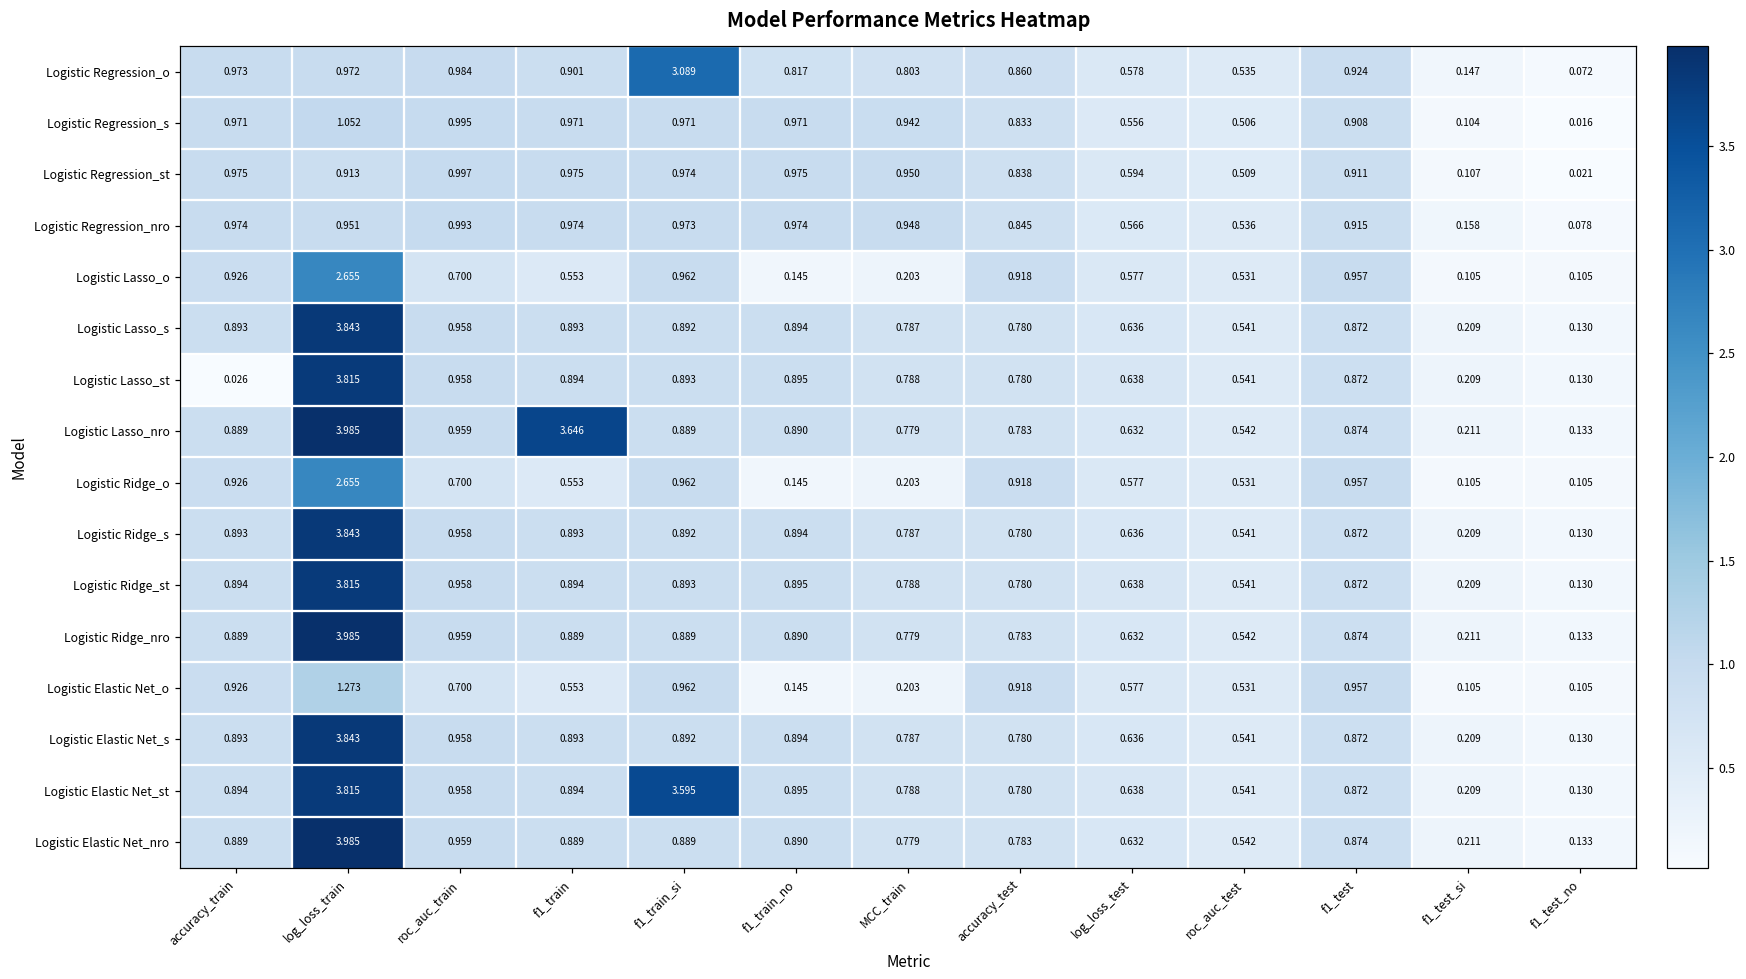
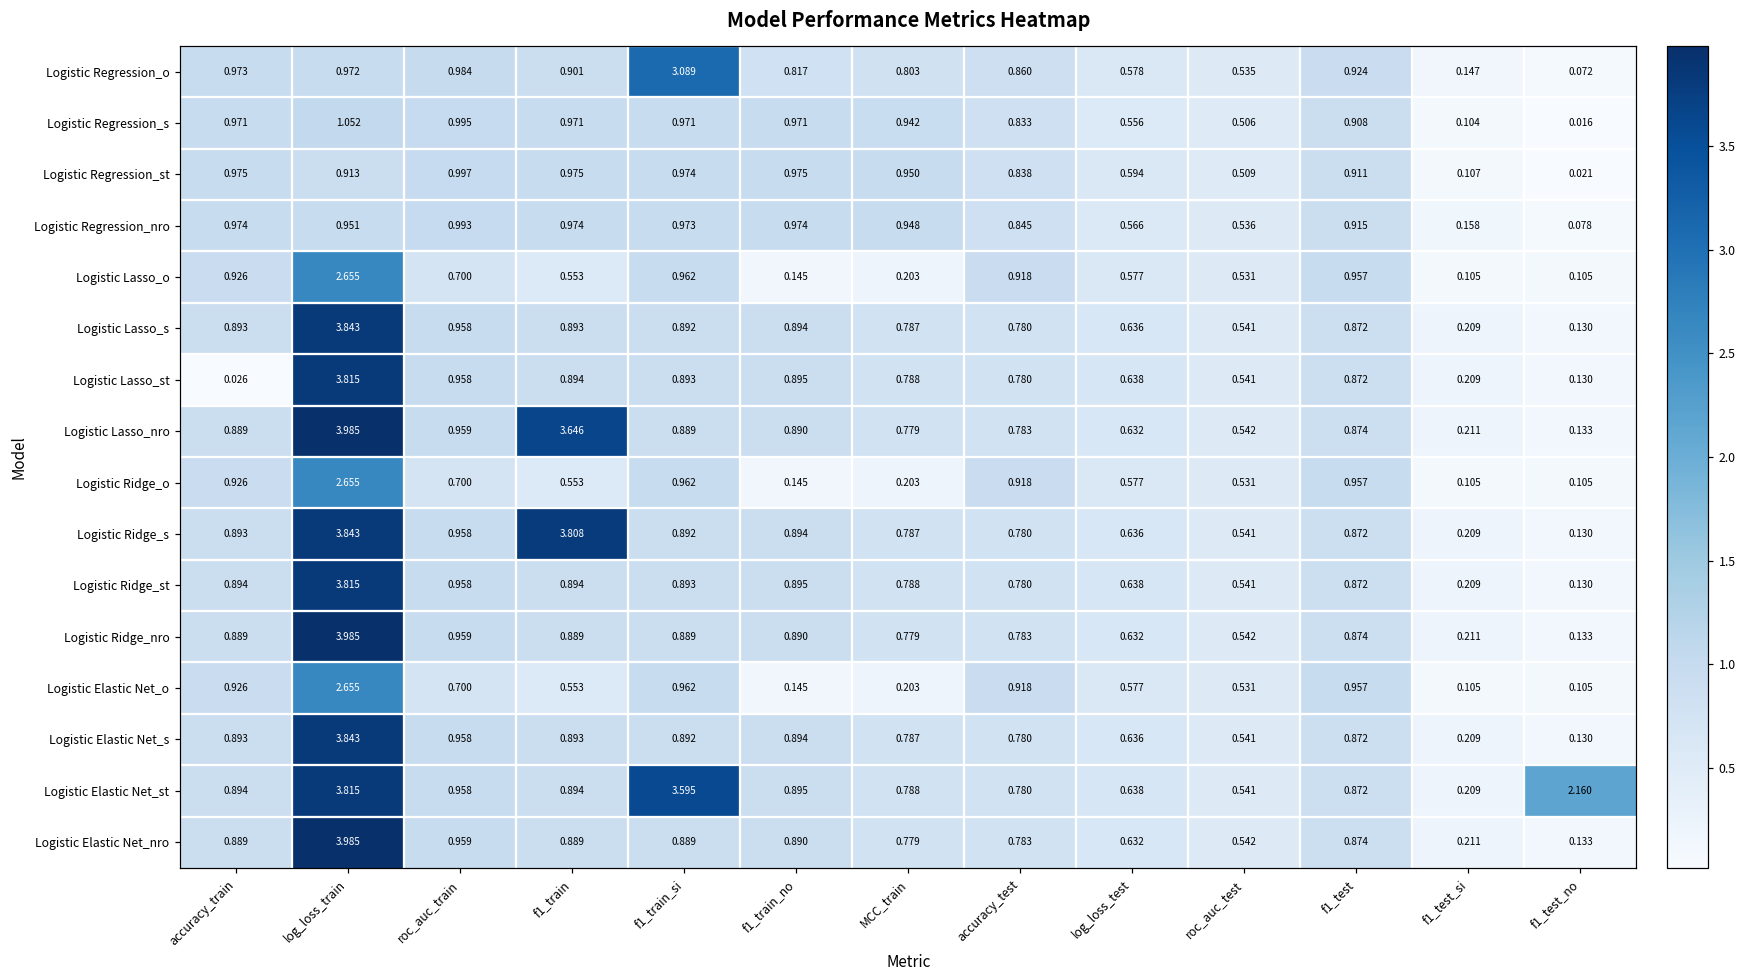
  {
    "Logistic Ridge_s": {
      "accuracy_train": 0.893,
      "log_loss_train": 3.843,
      "roc_auc_train": 0.958,
-     "f1_train": 0.893,
+     "f1_train": 3.808,
      "f1_train_si": 0.892,
      "f1_train_no": 0.894,
      "MCC_train": 0.787,
      "accuracy_test": 0.780,
      "log_loss_test": 0.636,
      "roc_auc_test": 0.541,
      "f1_test": 0.872,
      "f1_test_si": 0.209,
      "f1_test_no": 0.130
    },
    "Logistic Elastic Net_o": {
      "accuracy_train": 0.926,
-     "log_loss_train": 1.273,
+     "log_loss_train": 2.655,
      "roc_auc_train": 0.700,
      "f1_train": 0.553,
      "f1_train_si": 0.962,
      "f1_train_no": 0.145,
      "MCC_train": 0.203,
      "accuracy_test": 0.918,
      "log_loss_test": 0.577,
      "roc_auc_test": 0.531,
      "f1_test": 0.957,
      "f1_test_si": 0.105,
      "f1_test_no": 0.105
    },
    "Logistic Elastic Net_st": {
      "accuracy_train": 0.894,
      "log_loss_train": 3.815,
      "roc_auc_train": 0.958,
      "f1_train": 0.894,
      "f1_train_si": 3.595,
      "f1_train_no": 0.895,
      "MCC_train": 0.788,
      "accuracy_test": 0.780,
      "log_loss_test": 0.638,
      "roc_auc_test": 0.541,
      "f1_test": 0.872,
      "f1_test_si": 0.209,
-     "f1_test_no": 0.130
+     "f1_test_no": 2.160
    }
  }
